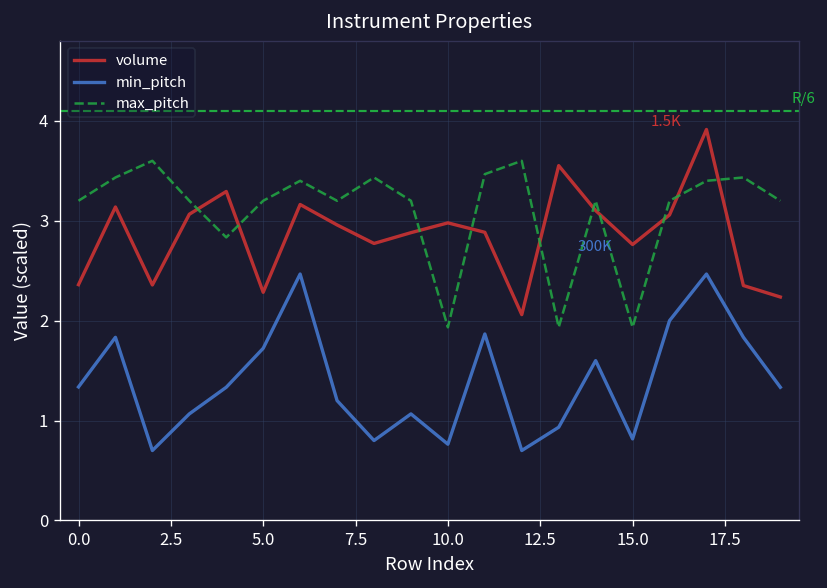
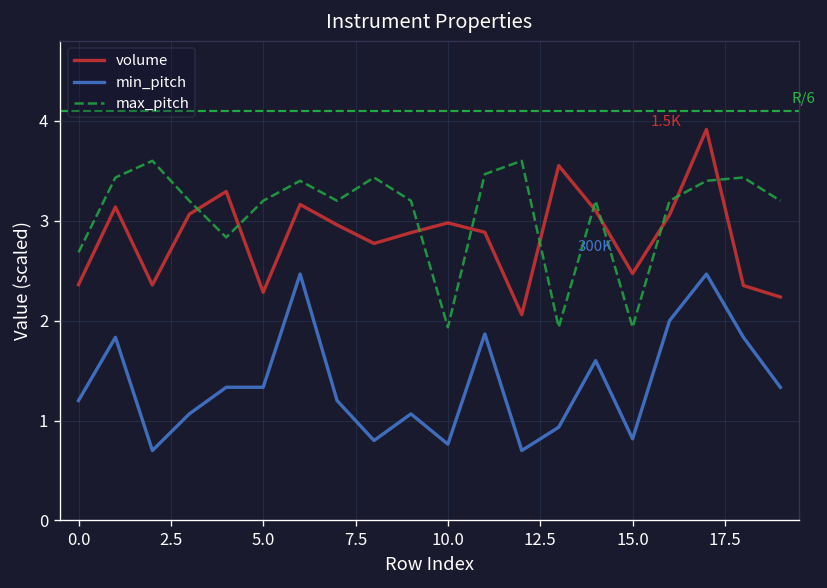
  {
    "volume": {
      "0.0": 2.4,
      "5.0": 2.3,
      "10.0": 3.0,
-     "15.0": 2.8
+     "15.0": 2.5
    },
    "min_pitch": {
-     "0.0": 1.3,
-     "5.0": 1.7,
+     "0.0": 1.2,
+     "5.0": 1.3,
      "10.0": 0.8,
      "15.0": 0.8
    },
    "max_pitch": {
-     "0.0": 3.2,
+     "0.0": 2.7,
      "5.0": 3.2,
      "10.0": 1.9,
      "15.0": 1.9
    }
  }
